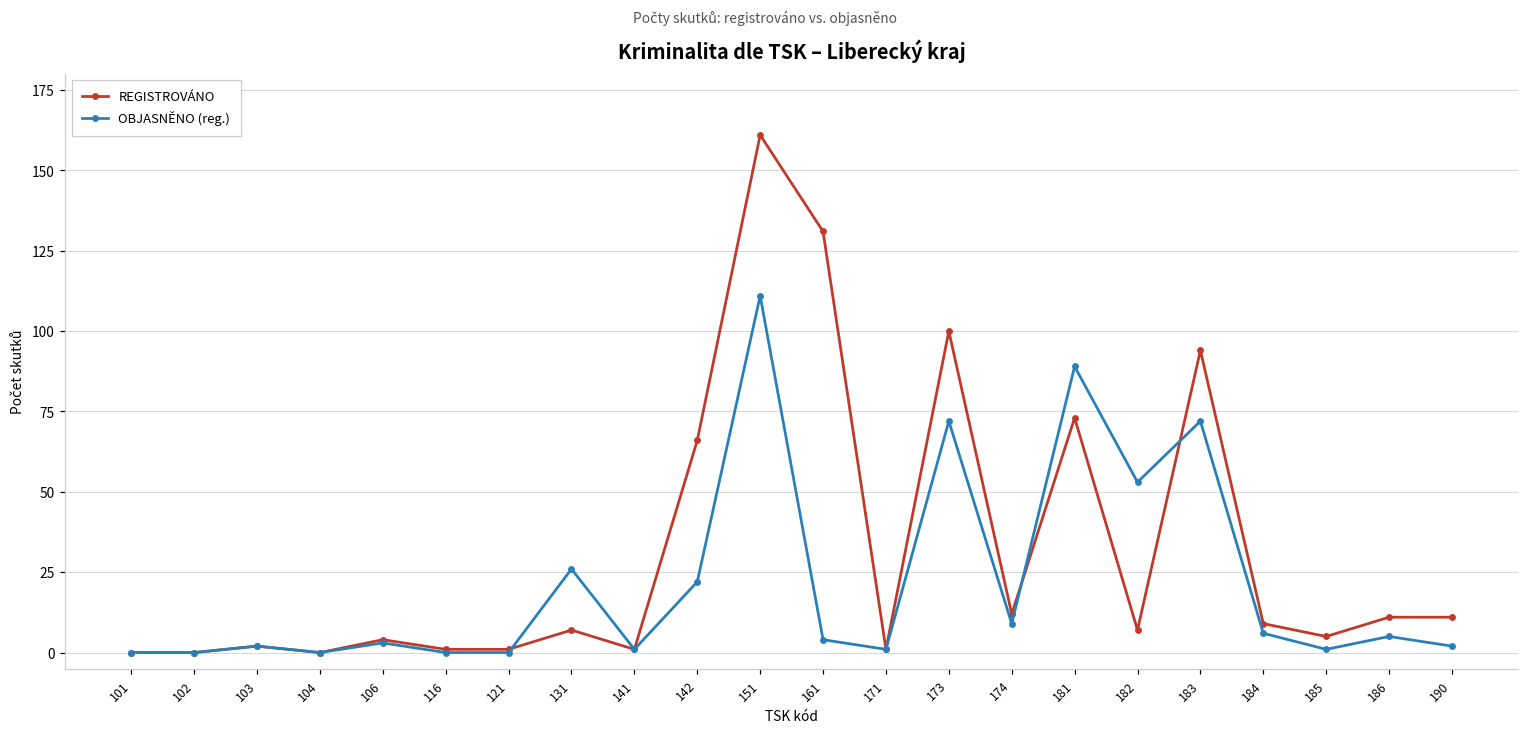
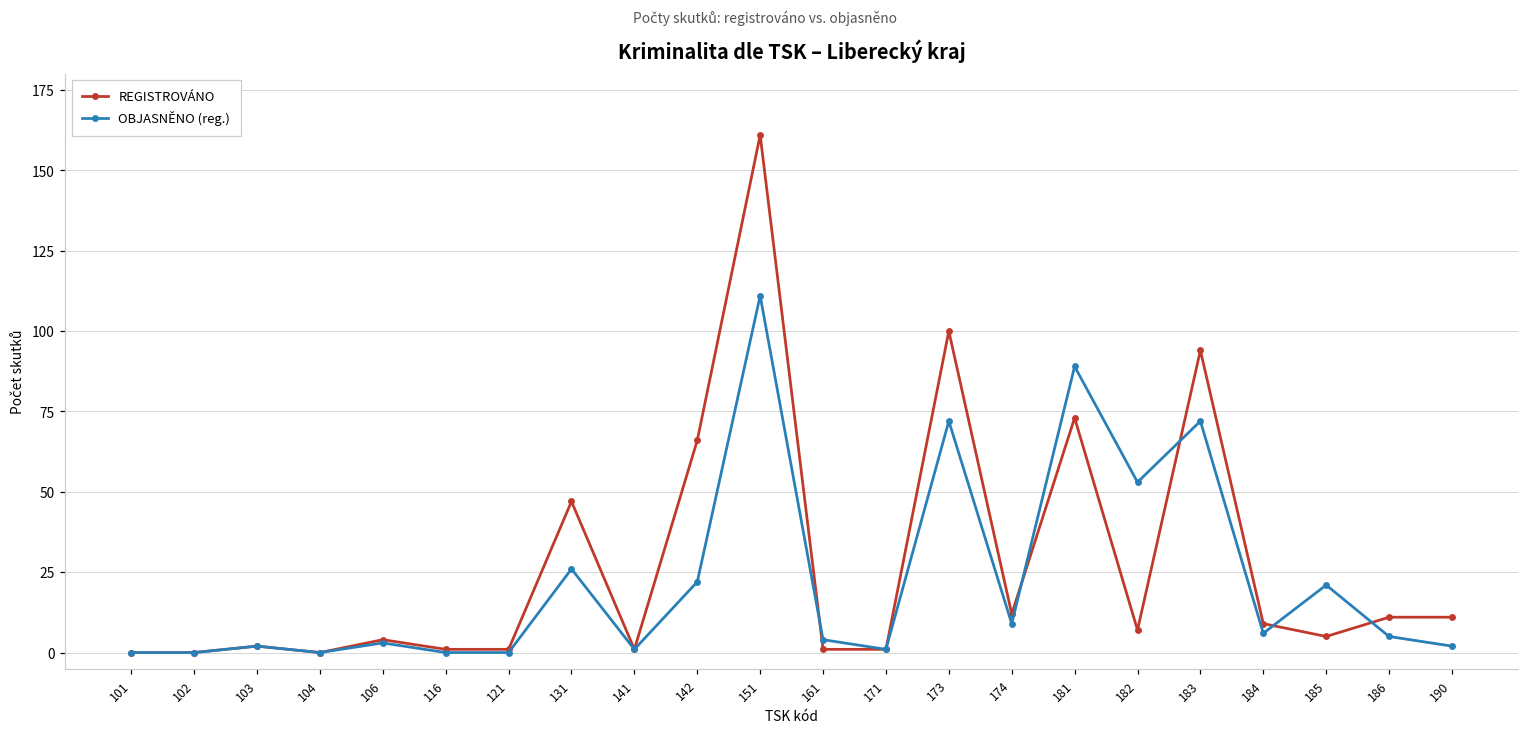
  {
    "REGISTROVÁNO": {
      "106": 4,
      "116": 1,
      "121": 1,
-     "131": 7,
+     "131": 47,
      "142": 66,
      "151": 161,
-     "161": 131,
+     "161": 1,
      "173": 100,
      "174": 12,
      "181": 73,
      "182": 7,
      "183": 94,
      "184": 9,
      "185": 5,
      "186": 11,
      "190": 11
    },
    "OBJASNĚNO (reg.)": {
      "106": 3,
      "116": 0,
      "121": 0,
      "131": 26,
      "142": 22,
      "151": 111,
      "161": 4,
      "173": 72,
      "174": 9,
      "181": 89,
      "182": 53,
      "183": 72,
      "184": 6,
-     "185": 1,
+     "185": 21,
      "186": 5,
      "190": 2
    }
  }
